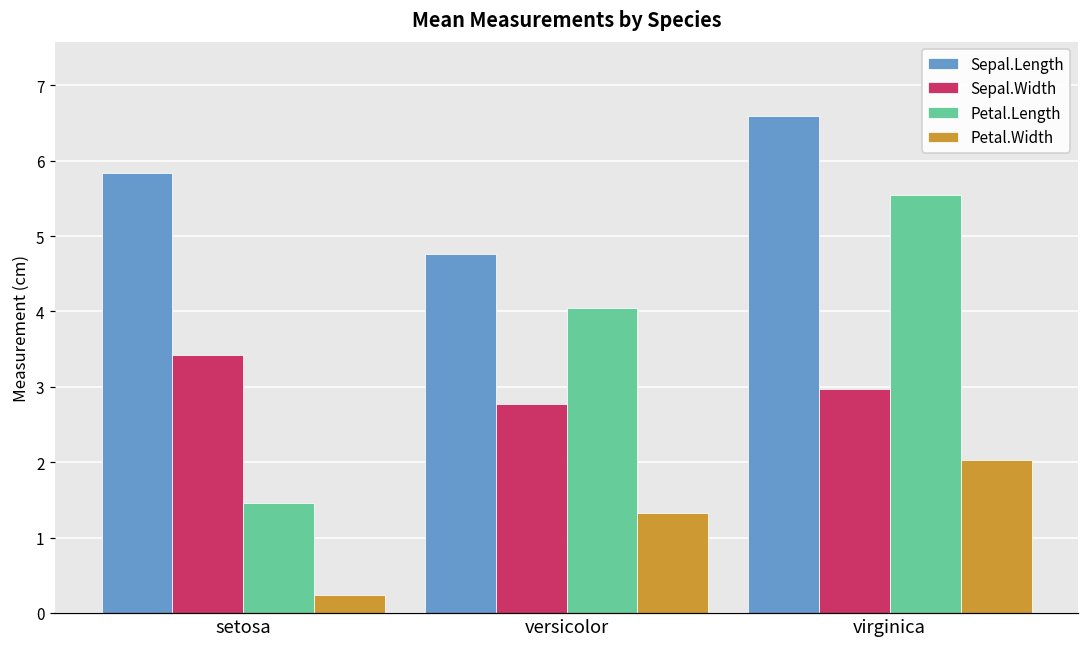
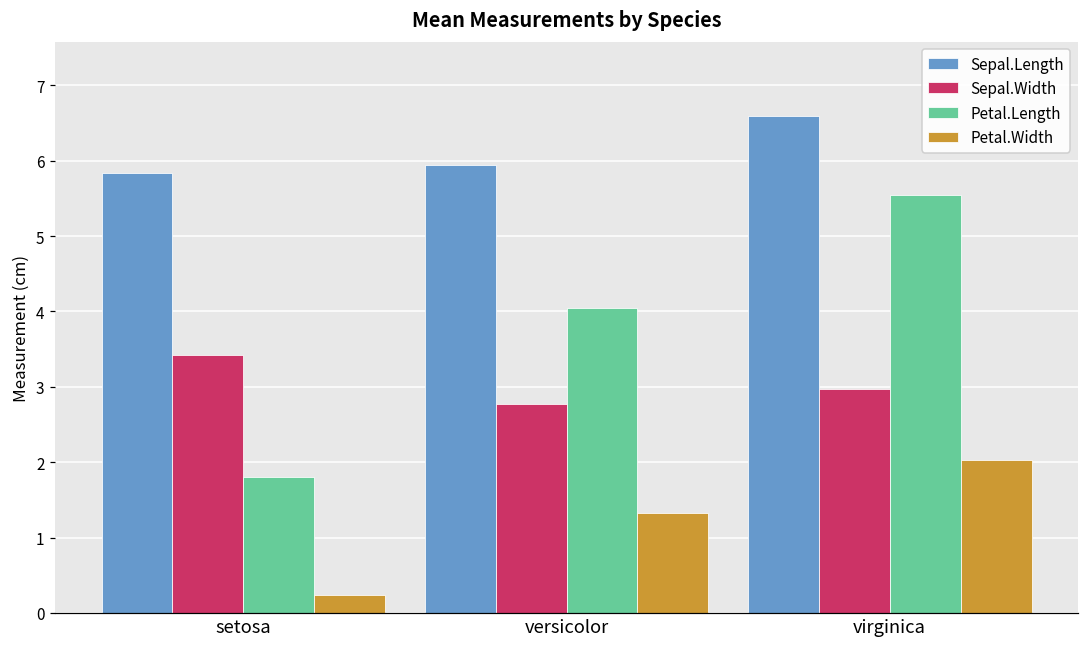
  {
    "Sepal.Length": {
      "setosa": 5.8,
-     "versicolor": 4.8,
+     "versicolor": 5.9,
      "virginica": 6.6
    },
    "Sepal.Width": {
      "setosa": 3.4,
      "versicolor": 2.8,
      "virginica": 3.0
    },
    "Petal.Length": {
-     "setosa": 1.5,
+     "setosa": 1.8,
      "versicolor": 4.1,
      "virginica": 5.6
    },
    "Petal.Width": {
      "setosa": 0.2,
      "versicolor": 1.3,
      "virginica": 2.0
    }
  }
